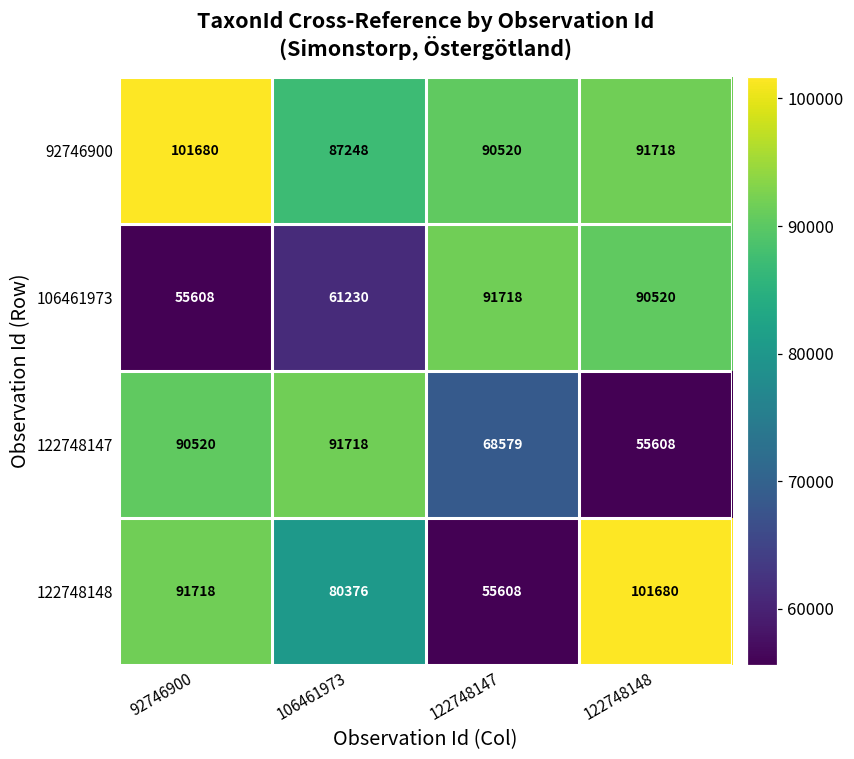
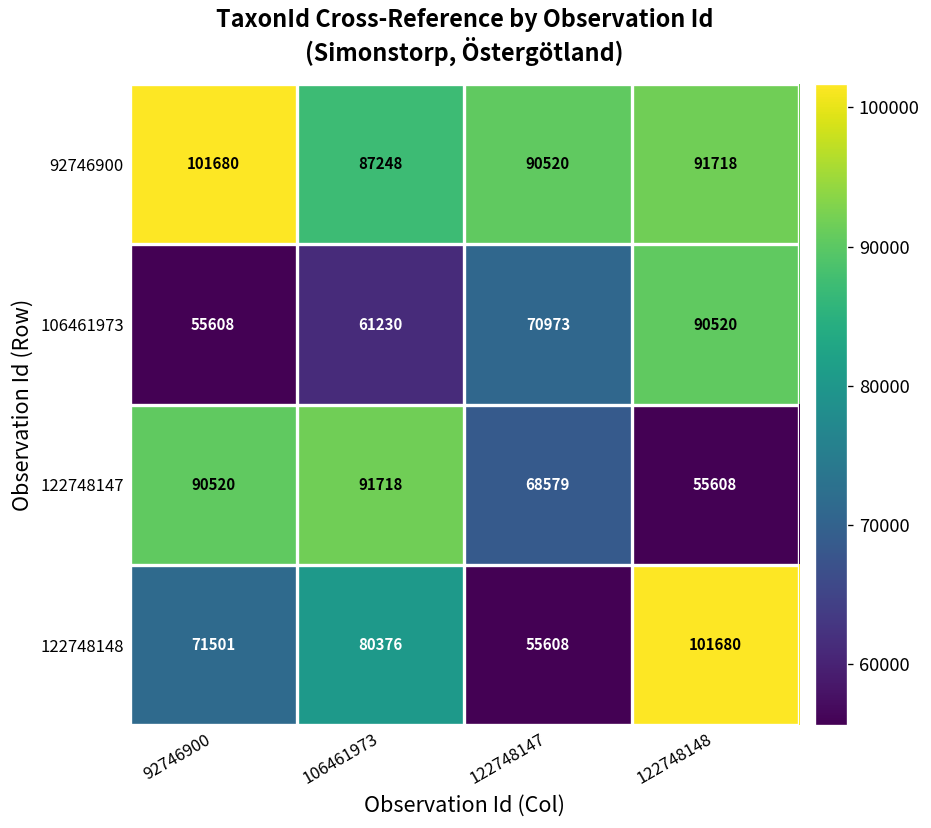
  {
    "92746900": {
      "92746900": 101680,
      "106461973": 87248,
      "122748147": 90520,
      "122748148": 91718
    },
    "106461973": {
      "92746900": 55608,
      "106461973": 61230,
-     "122748147": 91718,
+     "122748147": 70973,
      "122748148": 90520
    },
    "122748147": {
      "92746900": 90520,
      "106461973": 91718,
      "122748147": 68579,
      "122748148": 55608
    },
    "122748148": {
-     "92746900": 91718,
+     "92746900": 71501,
      "106461973": 80376,
      "122748147": 55608,
      "122748148": 101680
    }
  }
